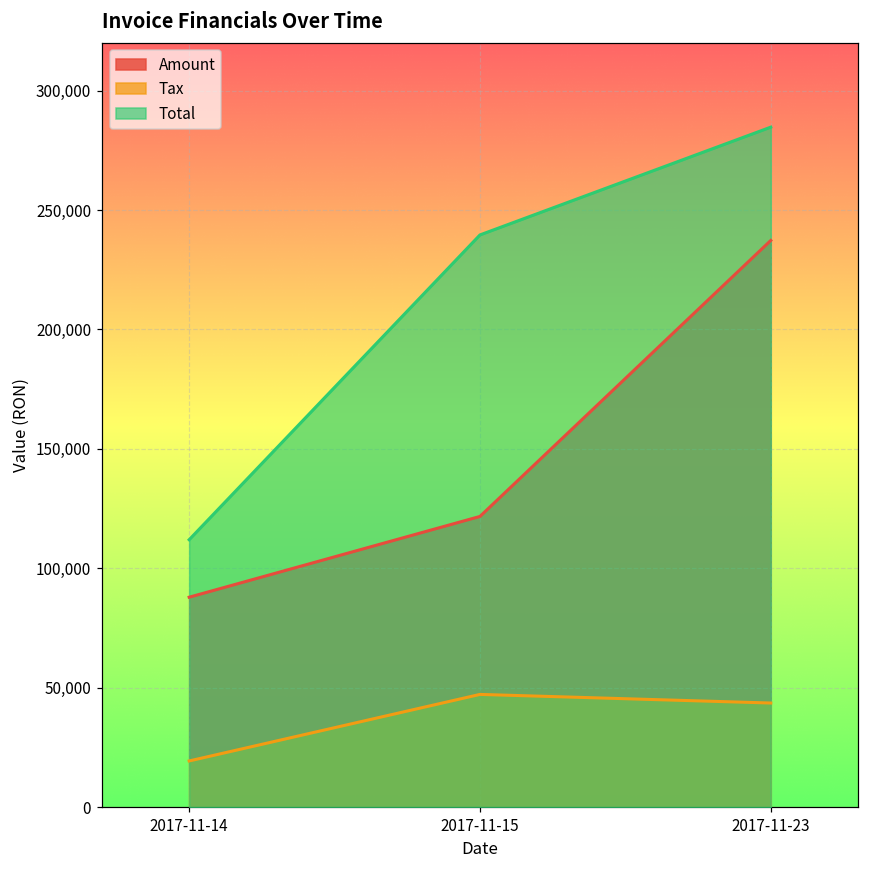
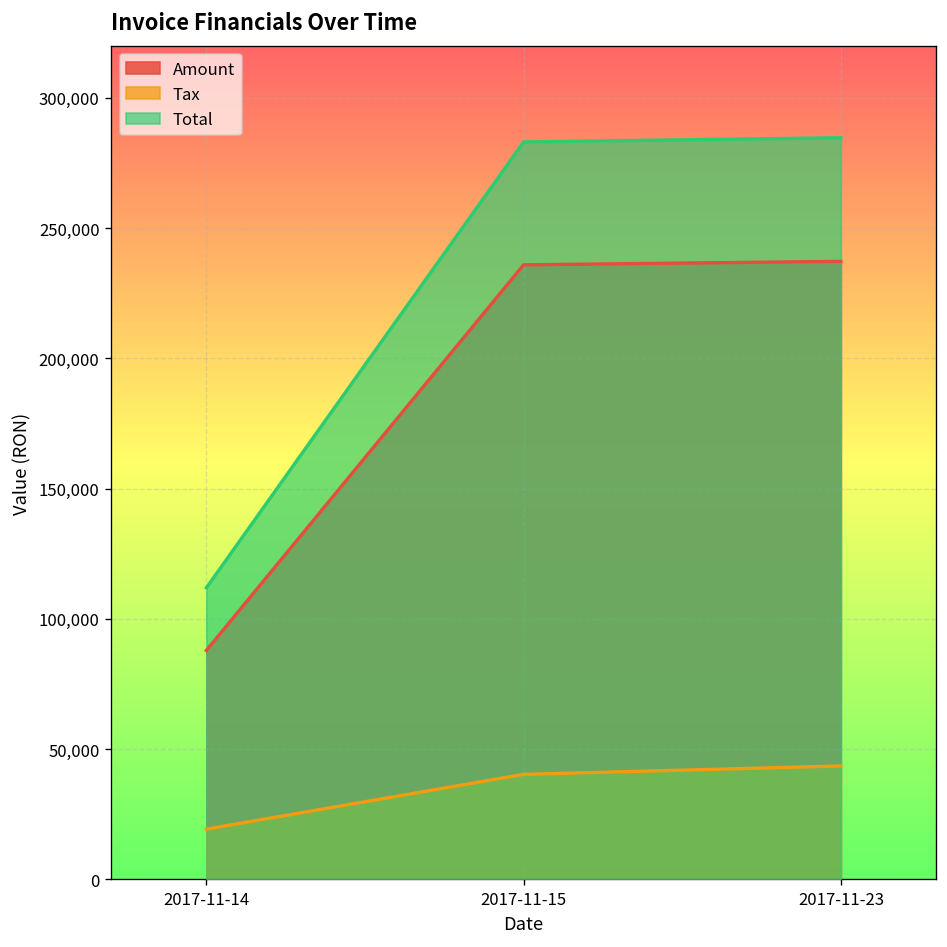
  {
    "Amount": {
      "2017-11-14": "88,000",
-     "2017-11-15": "122,000",
+     "2017-11-15": "236,000",
      "2017-11-23": "237,000"
    },
    "Tax": {
      "2017-11-14": "19,000",
-     "2017-11-15": "47,000",
+     "2017-11-15": "40,000",
      "2017-11-23": "44,000"
    },
    "Total": {
      "2017-11-14": "112,000",
-     "2017-11-15": "240,000",
+     "2017-11-15": "283,000",
      "2017-11-23": "285,000"
    }
  }
